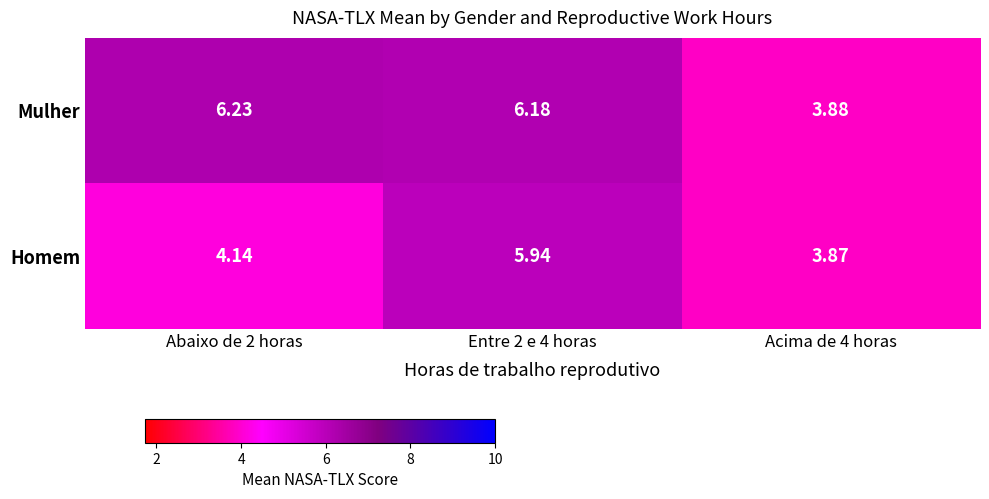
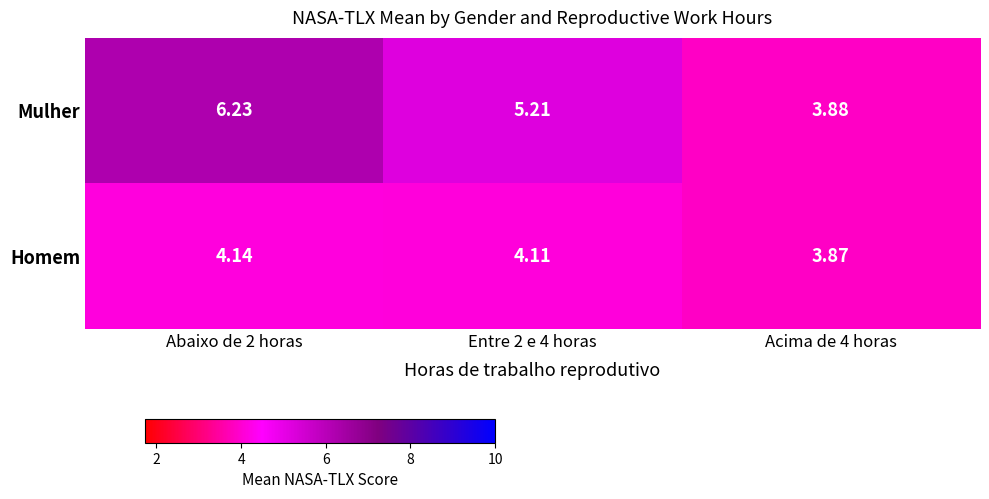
  {
    "Mulher": {
      "Abaixo de 2 horas": 6.23,
-     "Entre 2 e 4 horas": 6.18,
+     "Entre 2 e 4 horas": 5.21,
      "Acima de 4 horas": 3.88
    },
    "Homem": {
      "Abaixo de 2 horas": 4.14,
-     "Entre 2 e 4 horas": 5.94,
+     "Entre 2 e 4 horas": 4.11,
      "Acima de 4 horas": 3.87
    }
  }
